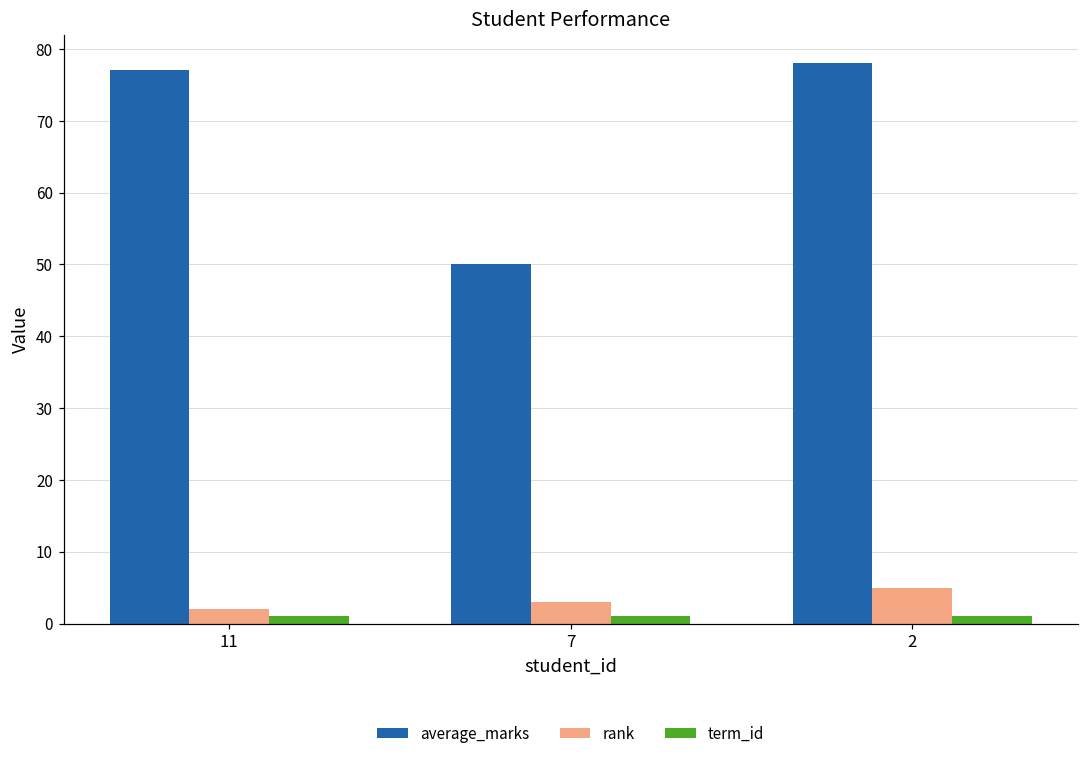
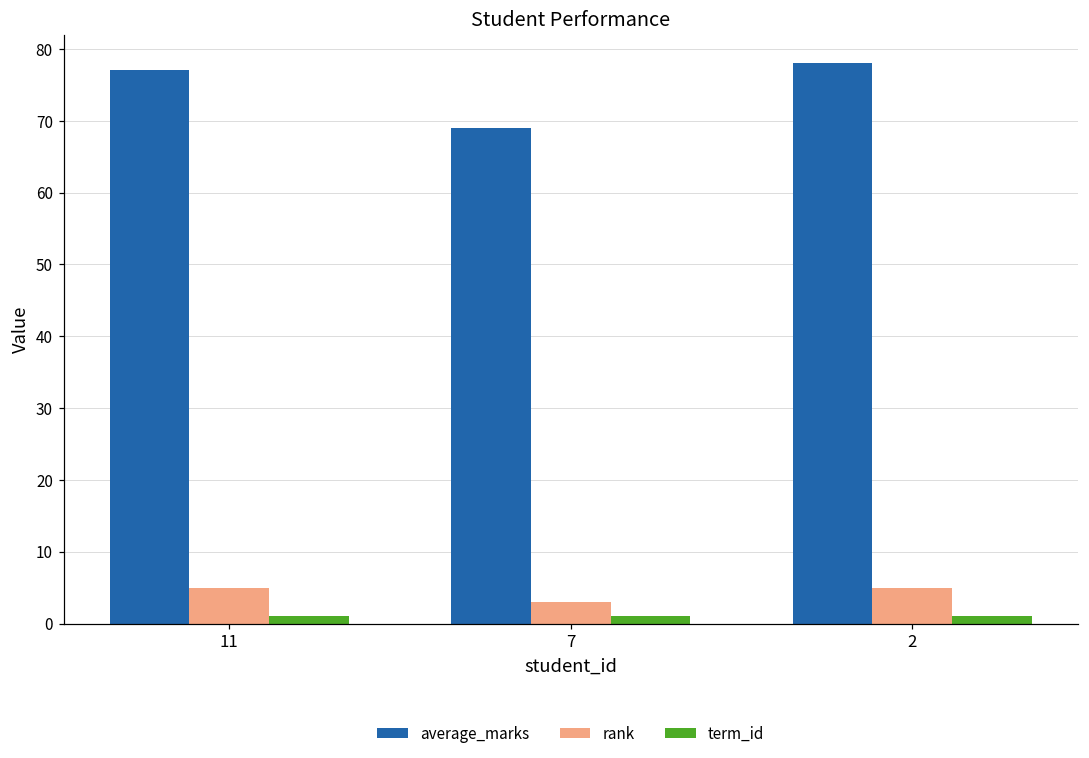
  {
    "average_marks": {
      "11": 77,
-     "7": 50,
+     "7": 69,
      "2": 78
    },
    "rank": {
-     "11": 2,
+     "11": 5,
      "7": 3,
      "2": 5
    },
    "term_id": {
      "11": 1,
      "7": 1,
      "2": 1
    }
  }
